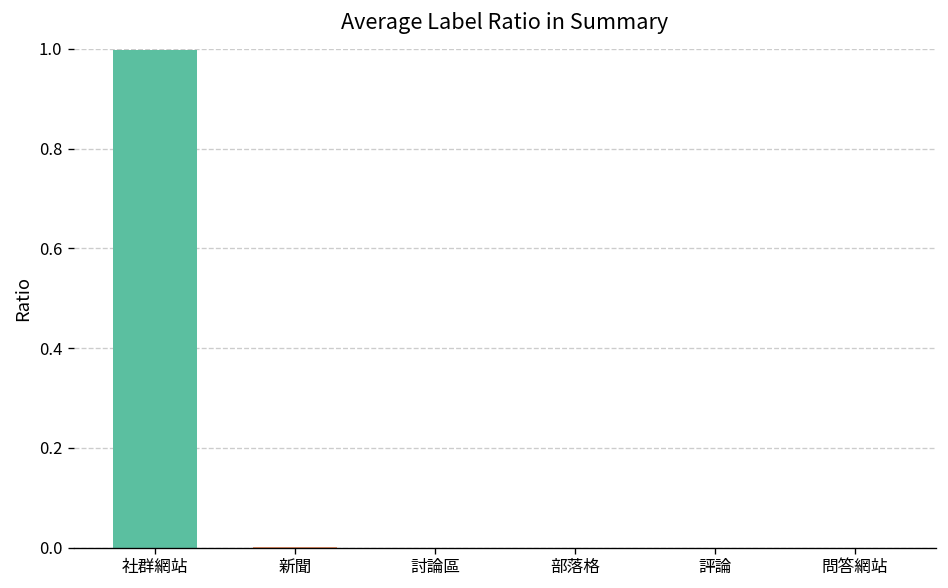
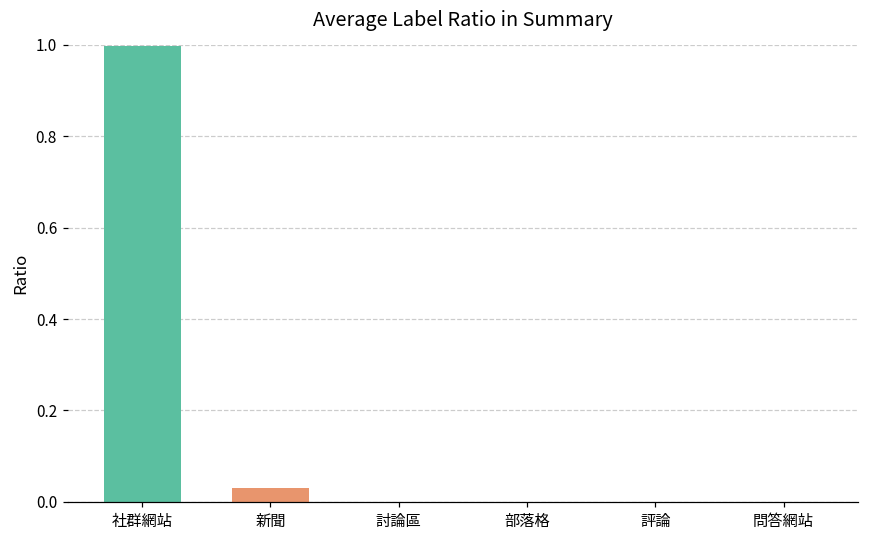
  {
    "社群網站": 1.00,
-   "新聞": 0.00,
+   "新聞": 0.03,
    "討論區": 0.00,
    "部落格": 0.00,
    "評論": 0.00,
    "問答網站": 0.00
  }
